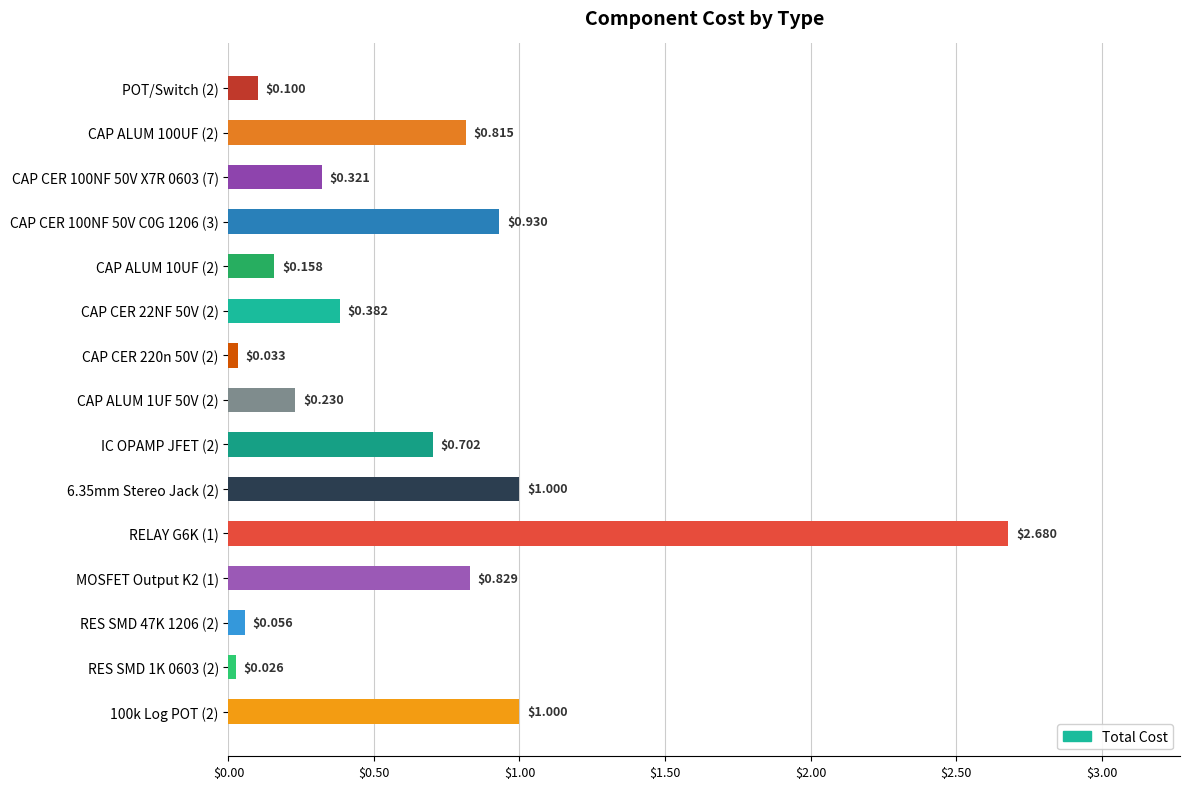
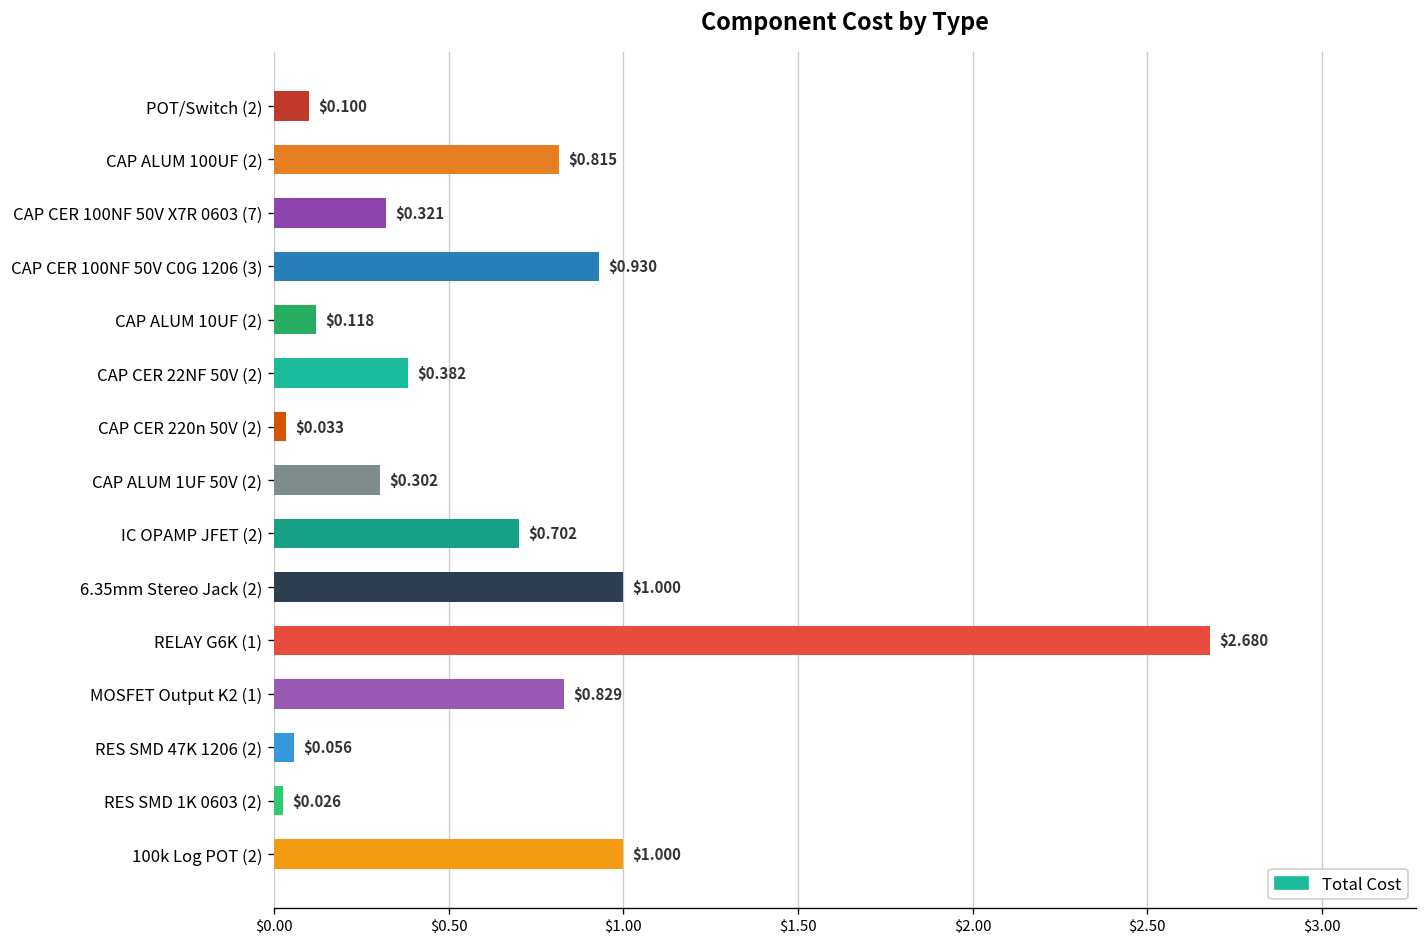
  {
    "POT/Switch (2)": "$0.100",
    "CAP ALUM 100UF (2)": "$0.815",
    "CAP CER 100NF 50V X7R 0603 (7)": "$0.321",
    "CAP CER 100NF 50V C0G 1206 (3)": "$0.930",
-   "CAP ALUM 10UF (2)": "$0.158",
+   "CAP ALUM 10UF (2)": "$0.118",
    "CAP CER 22NF 50V (2)": "$0.382",
    "CAP CER 220n 50V (2)": "$0.033",
-   "CAP ALUM 1UF 50V (2)": "$0.230",
+   "CAP ALUM 1UF 50V (2)": "$0.302",
    "IC OPAMP JFET (2)": "$0.702",
    "6.35mm Stereo Jack (2)": "$1.000",
    "RELAY G6K (1)": "$2.680",
    "MOSFET Output K2 (1)": "$0.829",
    "RES SMD 47K 1206 (2)": "$0.056",
    "RES SMD 1K 0603 (2)": "$0.026",
    "100k Log POT (2)": "$1.000"
  }
